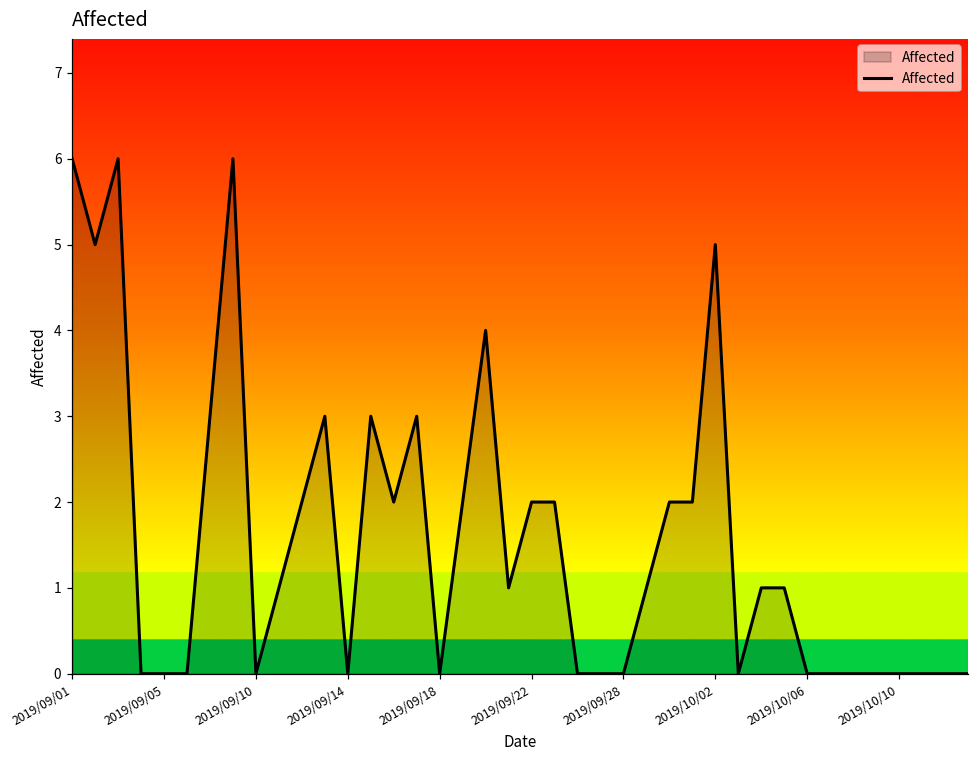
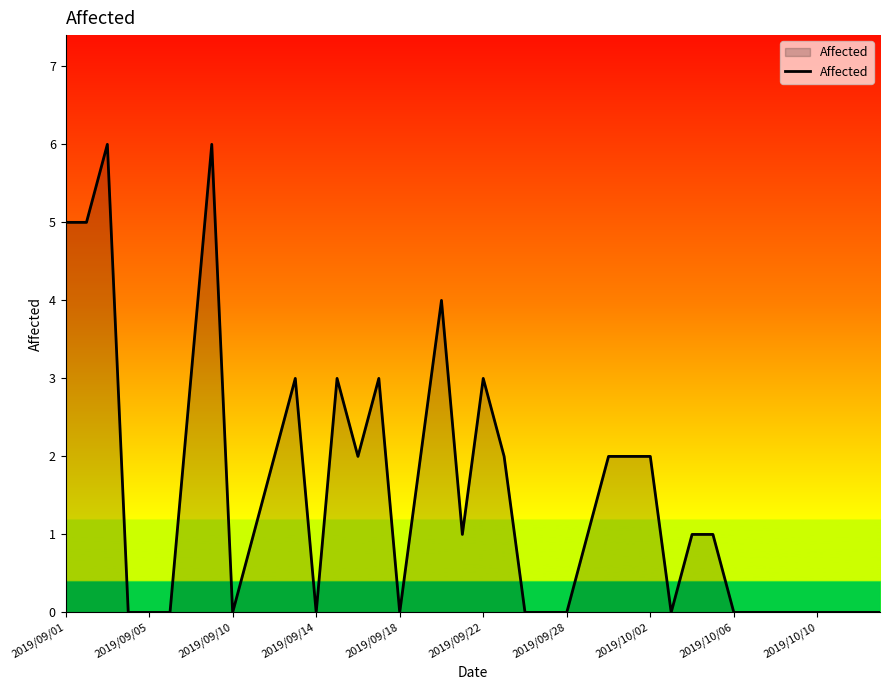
  {
-   "2019/09/01": 6,
-   "2019/09/22": 2,
-   "2019/10/02": 5
+   "2019/09/01": 5,
+   "2019/09/22": 3,
+   "2019/10/02": 2
  }
